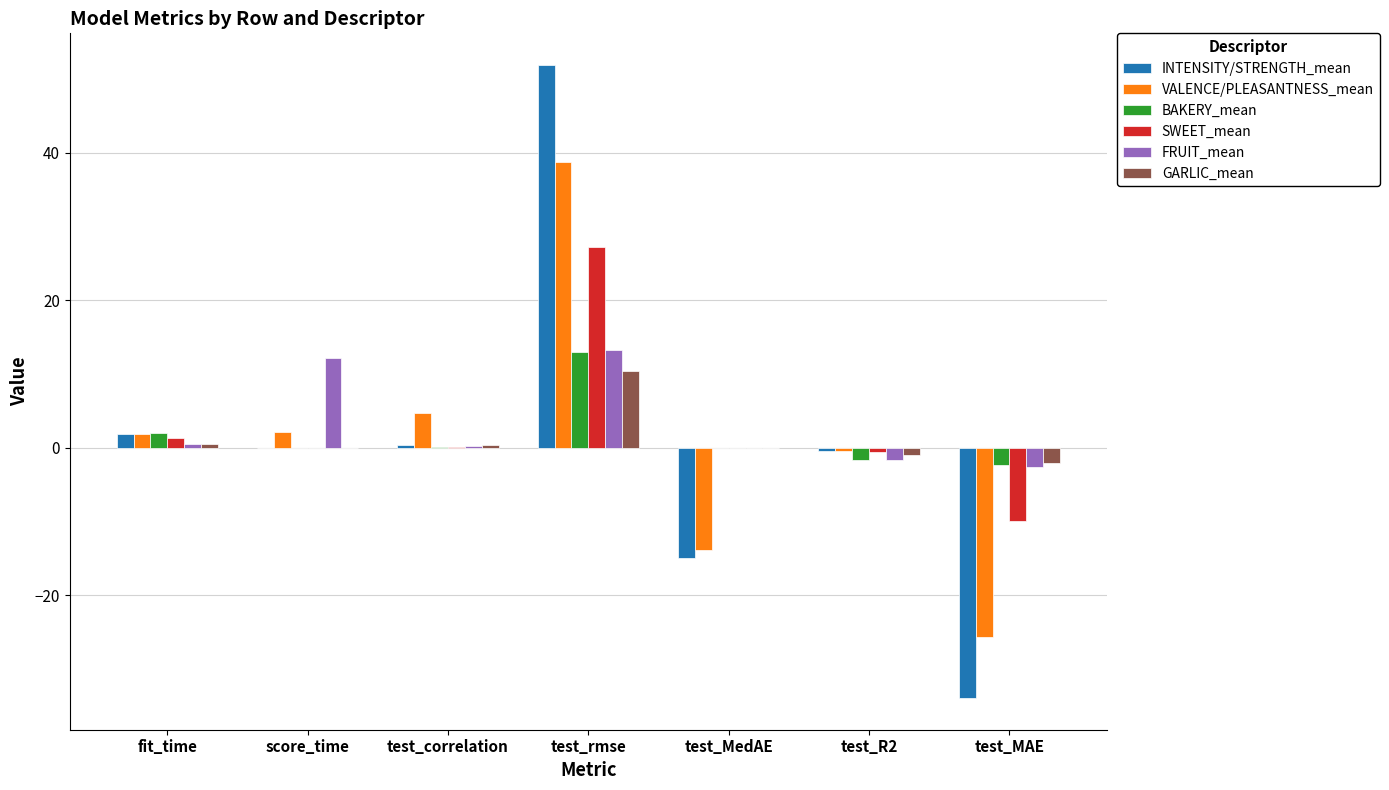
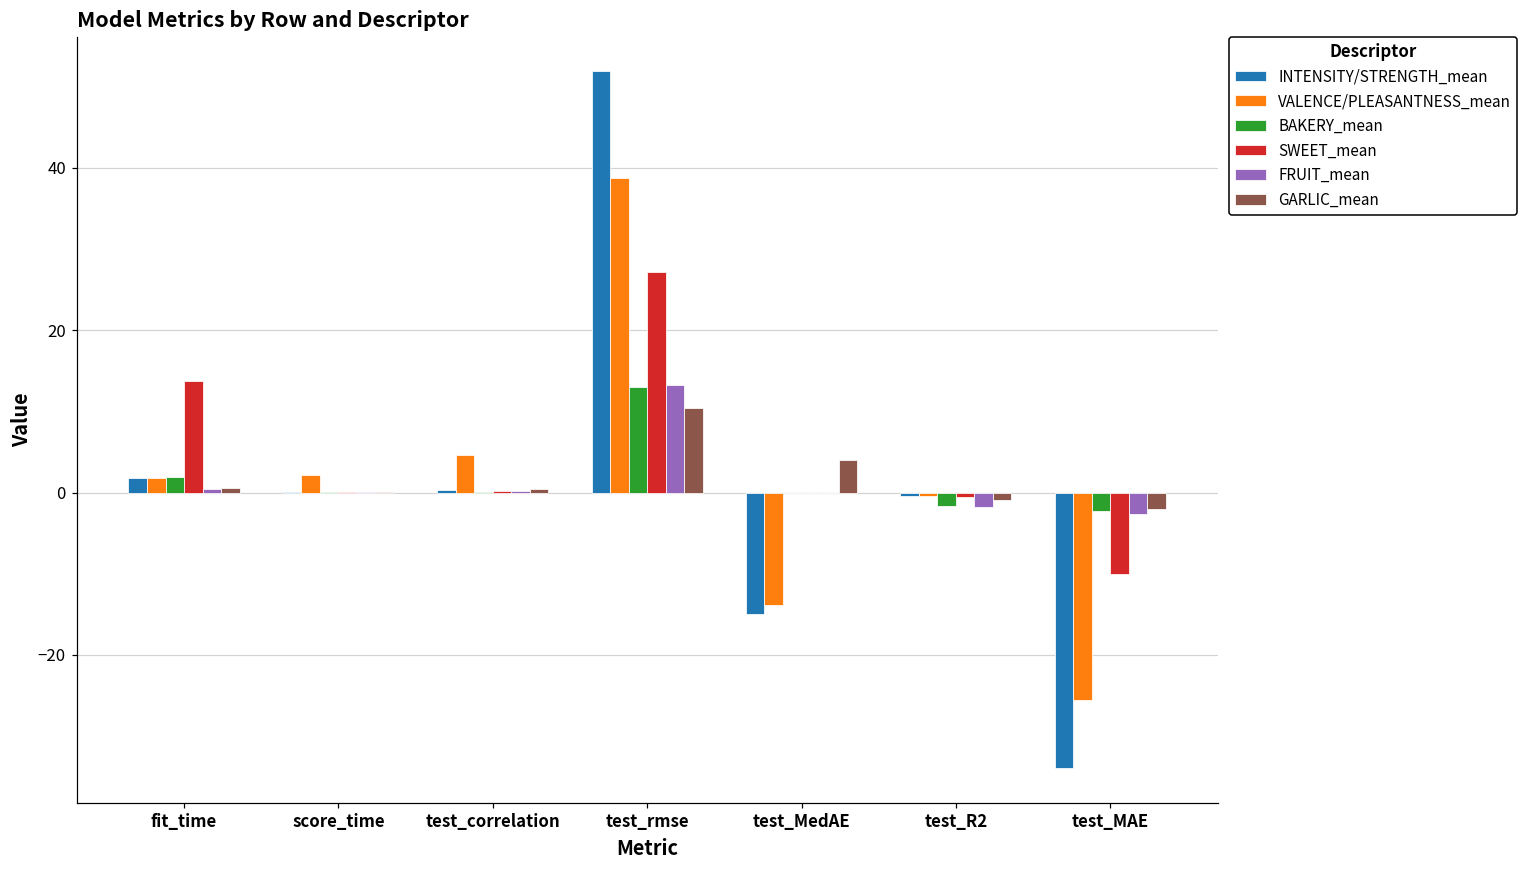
  {
    "INTENSITY/STRENGTH_mean": {
      "fit_time": 2,
      "test_correlation": 0,
      "test_rmse": 52,
      "test_MedAE": -15,
      "test_R2": 0,
      "test_MAE": -34
    },
    "VALENCE/PLEASANTNESS_mean": {
      "fit_time": 2,
      "score_time": 2,
      "test_correlation": 5,
      "test_rmse": 39,
      "test_MedAE": -14,
      "test_R2": 0,
      "test_MAE": -26
    },
    "BAKERY_mean": {
      "fit_time": 2,
      "test_rmse": 13,
      "test_MedAE": 0,
      "test_R2": -2,
      "test_MAE": -2
    },
    "SWEET_mean": {
-     "fit_time": 1,
+     "fit_time": 14,
      "test_rmse": 27,
      "test_MedAE": 0,
      "test_R2": -1,
      "test_MAE": -10
    },
    "FRUIT_mean": {
      "fit_time": 0,
-     "score_time": 12,
+     "score_time": 0,
      "test_rmse": 13,
      "test_MedAE": 0,
      "test_R2": -2,
      "test_MAE": -3
    },
    "GARLIC_mean": {
      "fit_time": 1,
      "test_correlation": 0,
      "test_rmse": 10,
-     "test_MedAE": 0,
+     "test_MedAE": 4,
      "test_R2": -1,
      "test_MAE": -2
    }
  }
